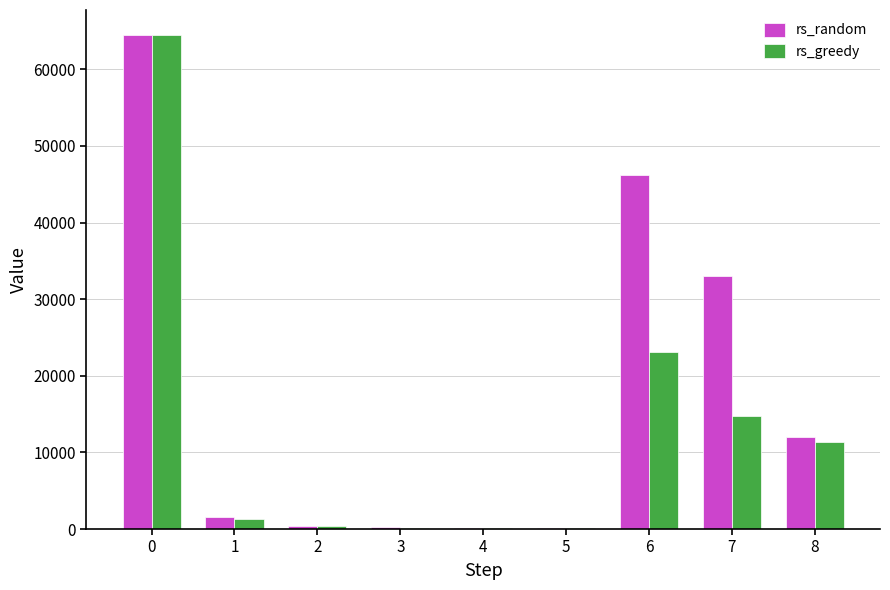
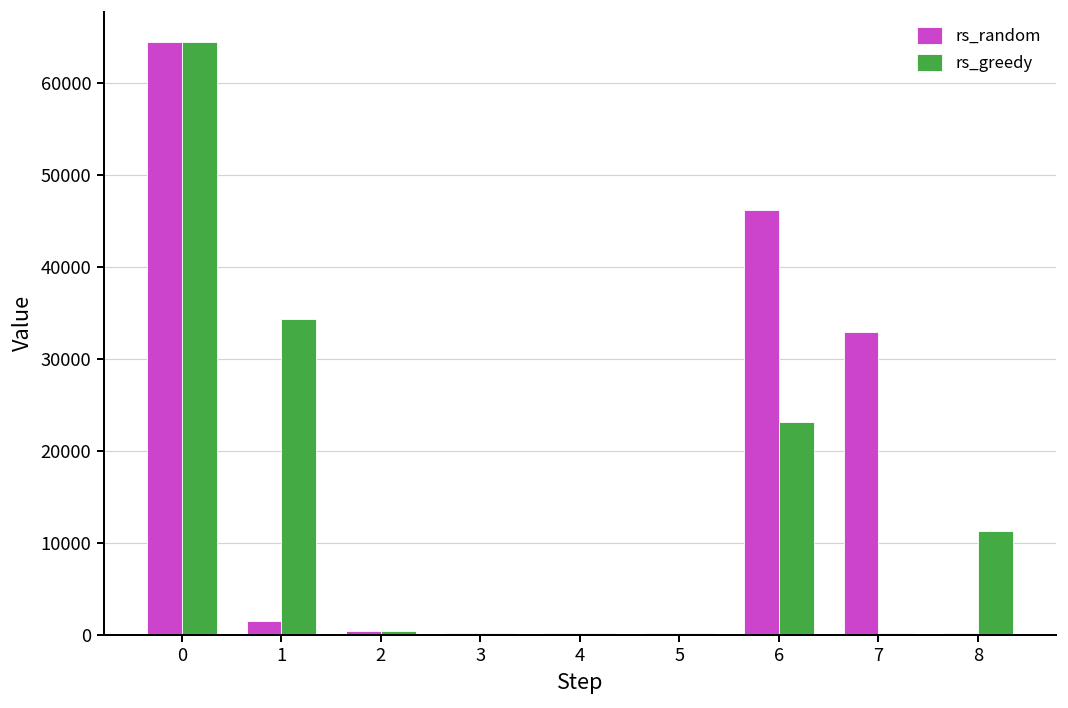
  {
    "rs_random": {
      "0": 65000,
      "1": 2000,
      "2": 0,
      "6": 46000,
      "7": 33000,
-     "8": 12000
+     "8": 0
    },
    "rs_greedy": {
      "0": 65000,
-     "1": 1000,
+     "1": 34000,
      "2": 0,
      "6": 23000,
-     "7": 15000,
+     "7": 0,
      "8": 11000
    }
  }
